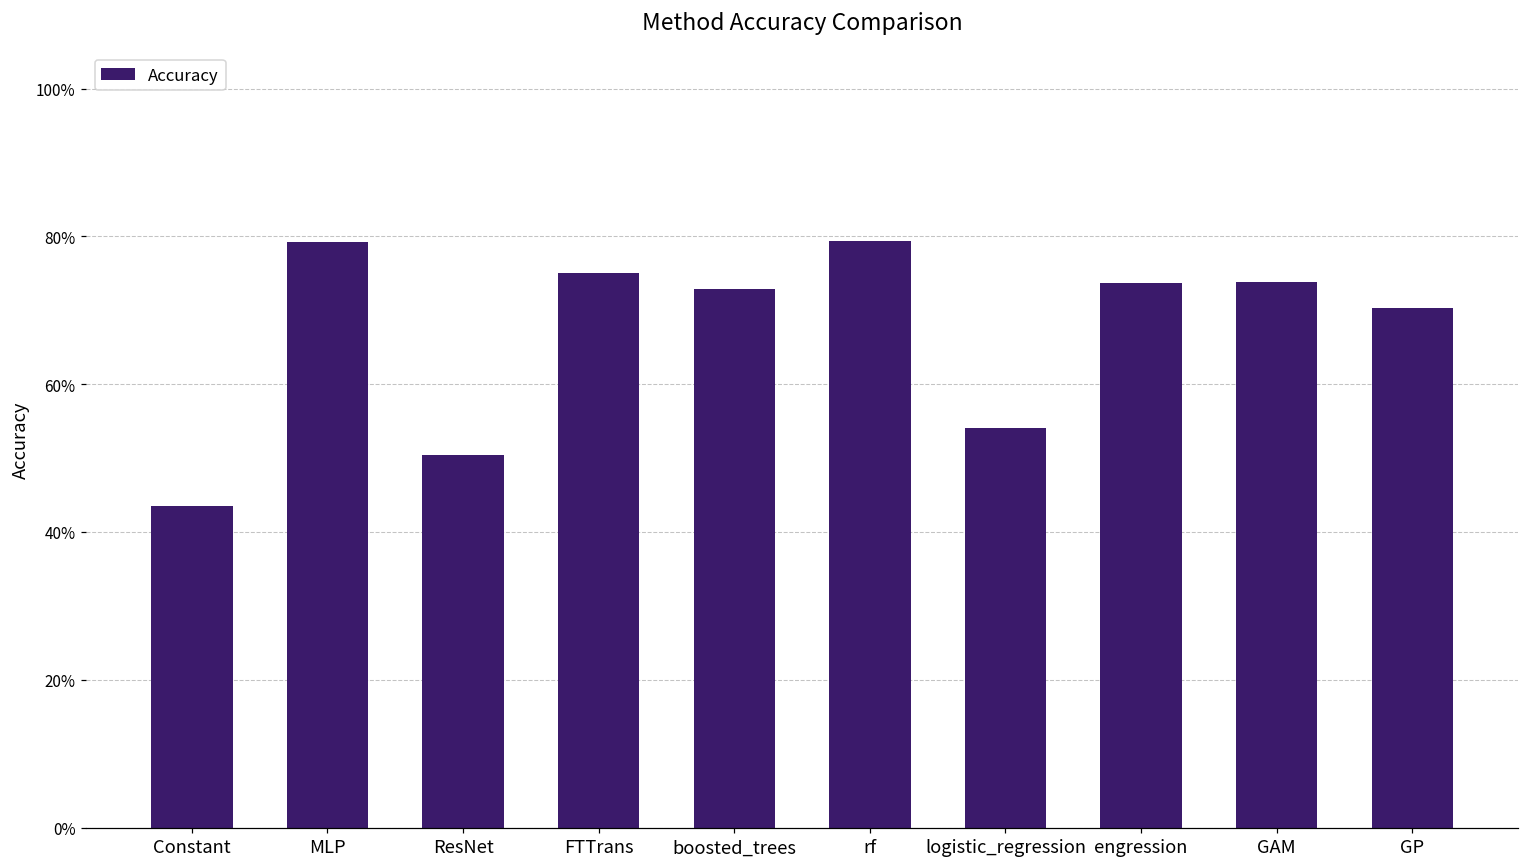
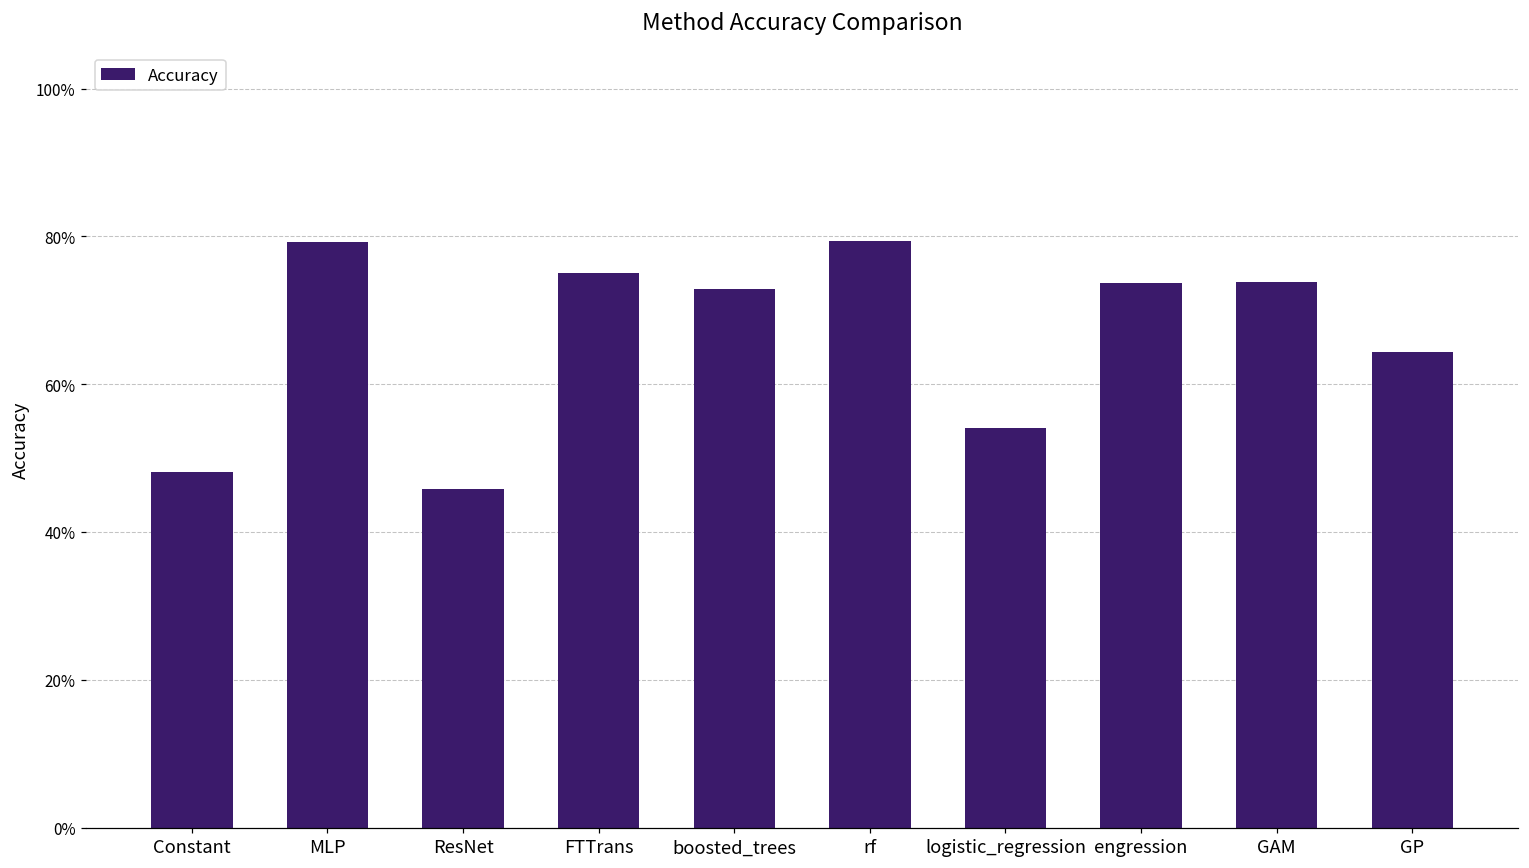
  {
-   "Constant": "43%",
+   "Constant": "48%",
    "MLP": "79%",
-   "ResNet": "50%",
+   "ResNet": "46%",
    "FTTrans": "75%",
    "boosted_trees": "73%",
    "rf": "79%",
    "logistic_regression": "54%",
    "engression": "74%",
    "GAM": "74%",
-   "GP": "70%"
+   "GP": "64%"
  }
